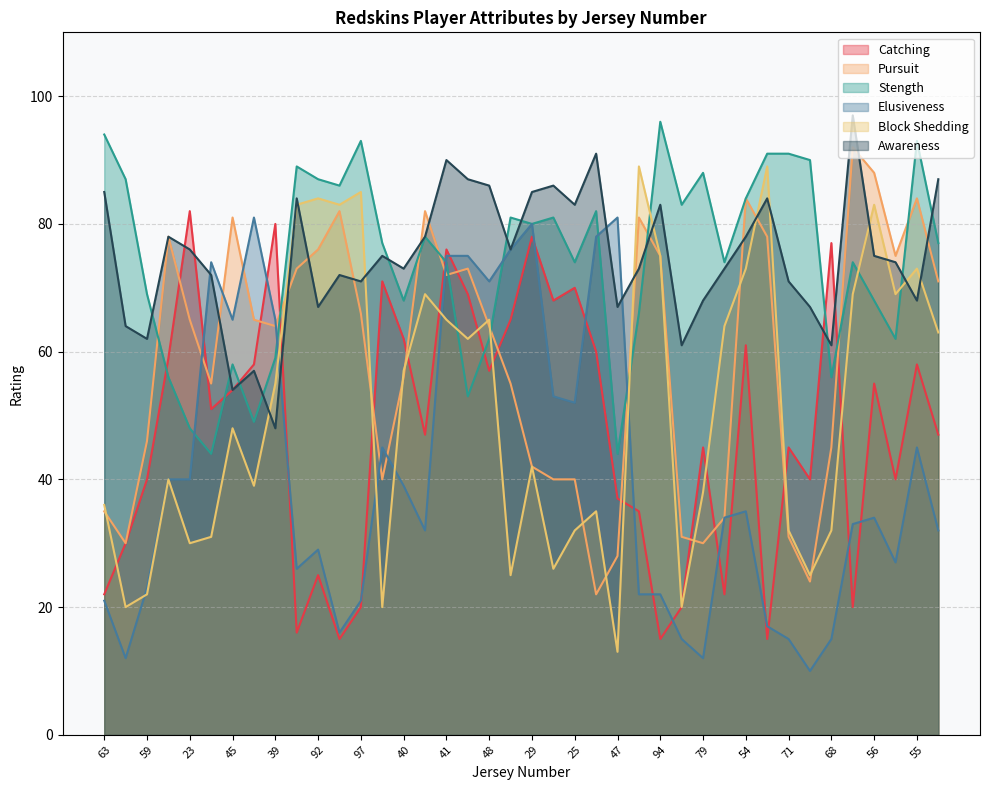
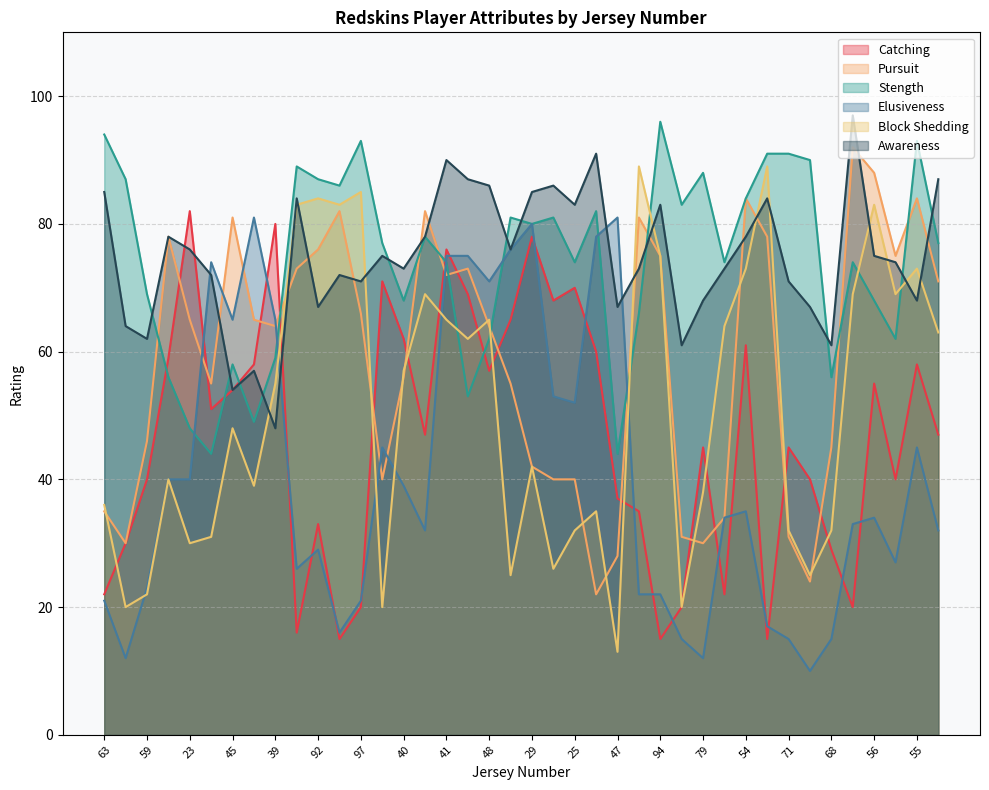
  {
    "Catching": {
      "63": 22,
      "59": 40,
-     "92": 25,
+     "92": 33,
      "97": 20,
      "40": 62,
      "41": 76,
      "48": 57,
      "47": 37,
      "94": 15,
      "79": 45,
      "54": 61,
      "71": 45,
-     "68": 77,
+     "68": 29,
      "56": 55,
      "55": 58
    }
  }
